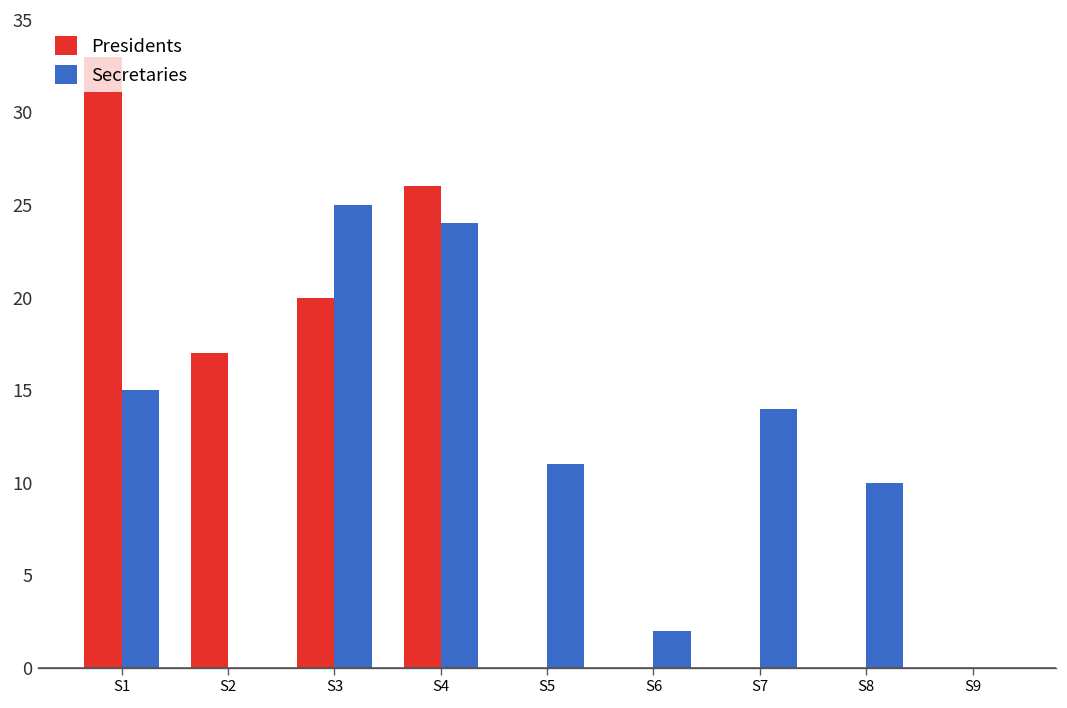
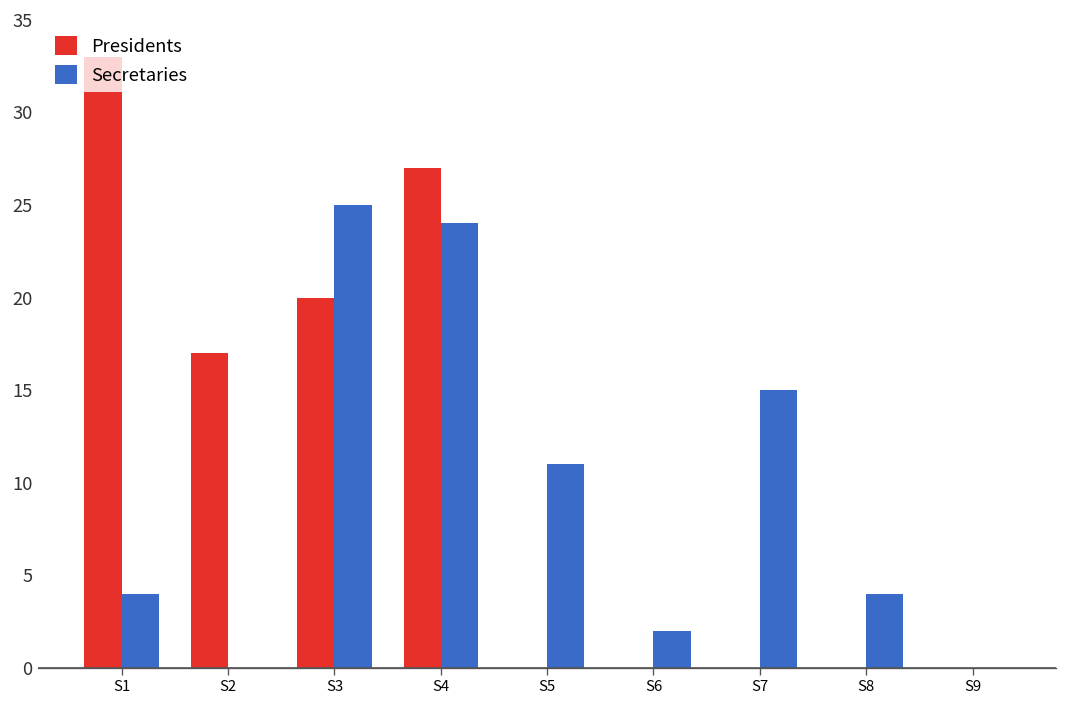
  {
    "Presidents": {
      "S2": 17,
      "S3": 20,
-     "S4": 26,
+     "S4": 27,
      "S5": 0,
      "S6": 0,
      "S7": 0,
      "S8": 0,
      "S9": 0
    },
    "Secretaries": {
-     "S1": 15,
+     "S1": 4,
      "S2": 0,
      "S3": 25,
      "S4": 24,
      "S5": 11,
      "S6": 2,
-     "S7": 14,
-     "S8": 10,
+     "S7": 15,
+     "S8": 4,
      "S9": 0
    }
  }
